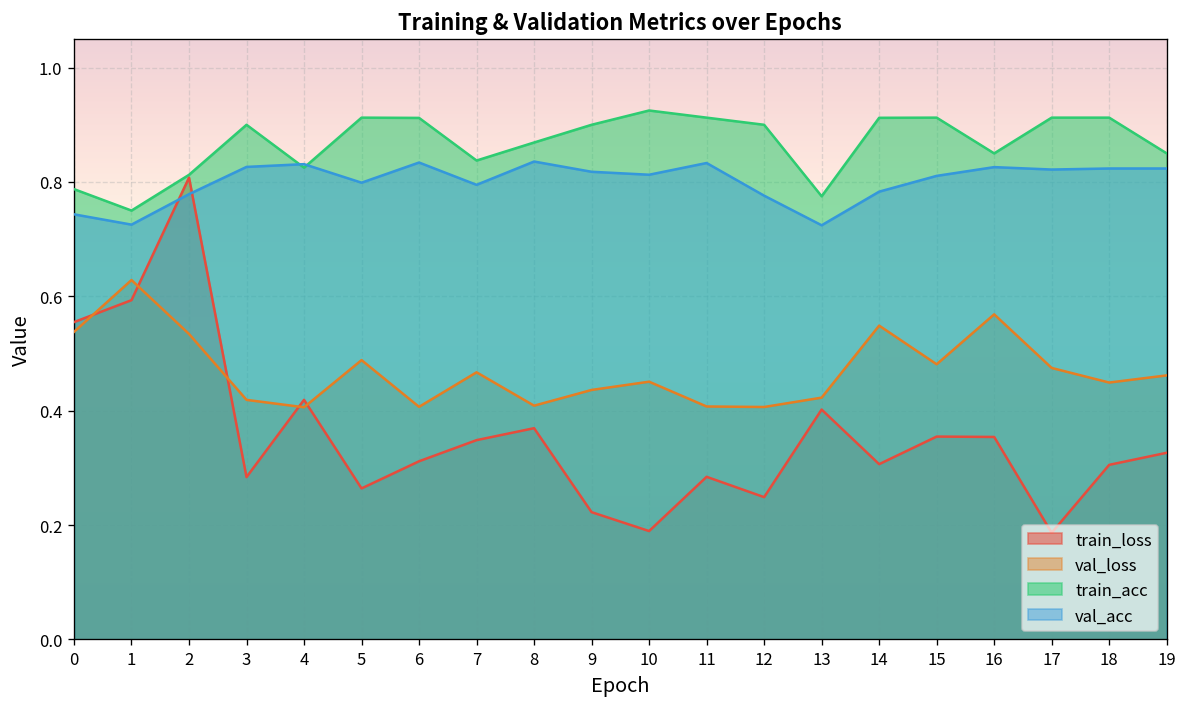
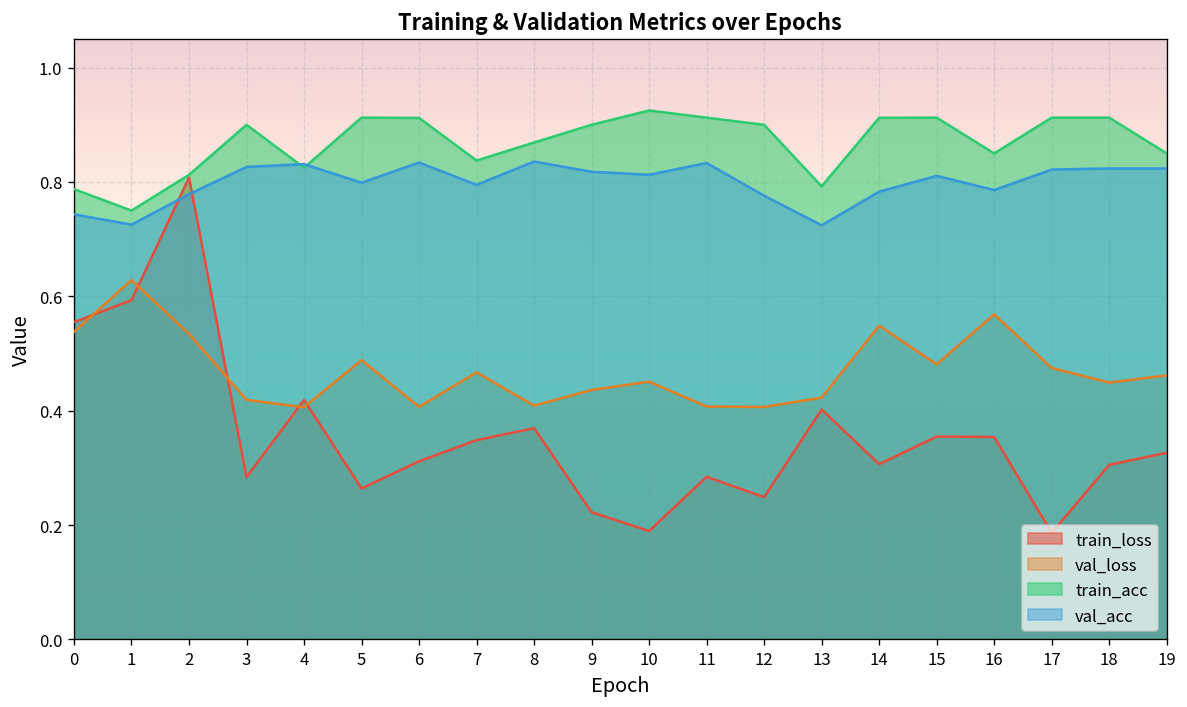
  {
    "train_acc": {
      "0": 0.79,
      "1": 0.75,
      "3": 0.90,
      "4": 0.82,
      "5": 0.91,
      "6": 0.91,
      "7": 0.84,
      "8": 0.87,
      "9": 0.90,
      "10": 0.93,
      "11": 0.91,
      "12": 0.90,
-     "13": 0.77,
+     "13": 0.79,
      "14": 0.91,
      "15": 0.91,
      "16": 0.85,
      "17": 0.91,
      "18": 0.91,
      "19": 0.85
    },
    "val_acc": {
      "0": 0.74,
      "1": 0.73,
      "2": 0.78,
      "3": 0.83,
      "4": 0.83,
      "5": 0.80,
      "6": 0.83,
      "7": 0.80,
      "8": 0.84,
      "9": 0.82,
      "10": 0.81,
      "11": 0.83,
      "12": 0.78,
      "13": 0.72,
      "14": 0.78,
      "15": 0.81,
-     "16": 0.83,
+     "16": 0.79,
      "17": 0.82,
      "18": 0.82,
      "19": 0.82
    }
  }
